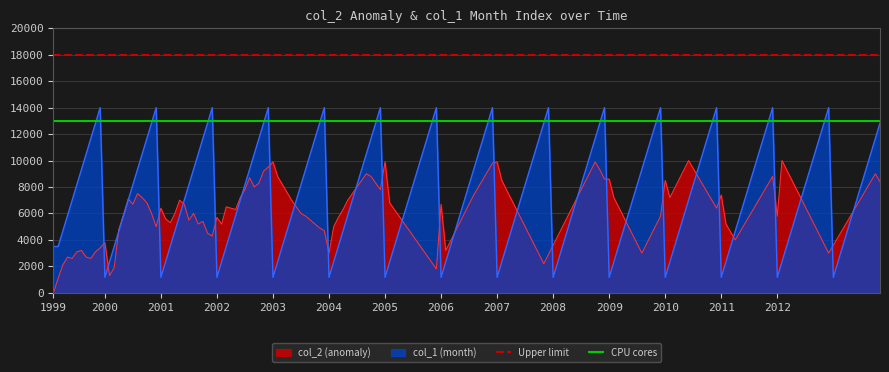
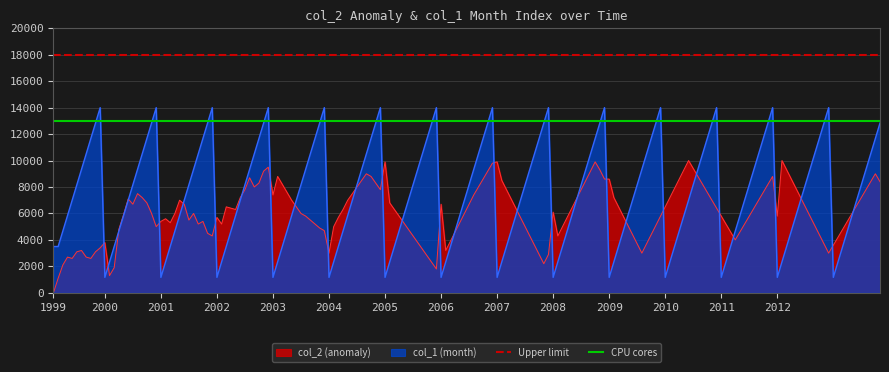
  {
    "col_2 (anomaly)": {
      "1999": 0,
      "2000": 3800,
-     "2001": 6400,
+     "2001": 5400,
      "2002": 5700,
-     "2003": 9900,
+     "2003": 7400,
      "2004": 3000,
      "2005": 9900,
      "2006": 6700,
      "2007": 9900,
-     "2008": 3600,
+     "2008": 6100,
      "2009": 8600,
-     "2010": 8500,
-     "2011": 7400,
+     "2010": 6500,
+     "2011": 5800,
      "2012": 5800
    },
    "col_1 (month)": {
      "1999": 3500,
      "2000": 1200,
      "2001": 1200,
      "2002": 1200,
      "2003": 1200,
      "2004": 1200,
      "2005": 1200,
      "2006": 1200,
      "2007": 1200,
      "2008": 1200,
      "2009": 1200,
      "2010": 1200,
      "2011": 1200,
      "2012": 1200
    }
  }
